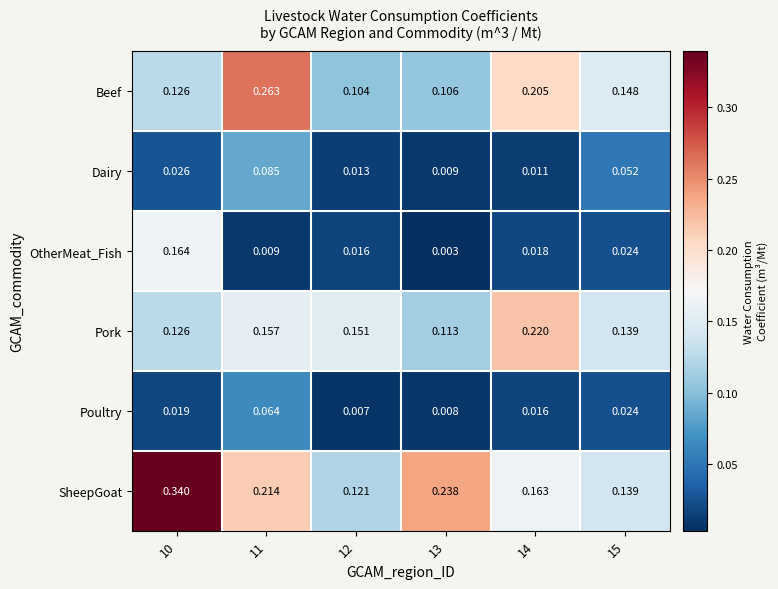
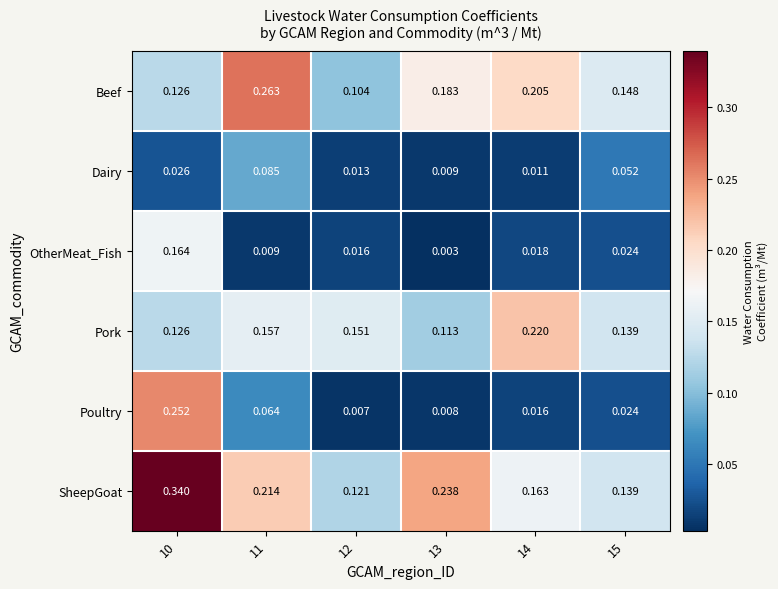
  {
    "Beef": {
      "10": 0.126,
      "11": 0.263,
      "12": 0.104,
-     "13": 0.106,
+     "13": 0.183,
      "14": 0.205,
      "15": 0.148
    },
    "Dairy": {
      "10": 0.026,
      "11": 0.085,
      "12": 0.013,
      "13": 0.009,
      "14": 0.011,
      "15": 0.052
    },
    "OtherMeat_Fish": {
      "10": 0.164,
      "11": 0.009,
      "12": 0.016,
      "13": 0.003,
      "14": 0.018,
      "15": 0.024
    },
    "Pork": {
      "10": 0.126,
      "11": 0.157,
      "12": 0.151,
      "13": 0.113,
      "14": 0.220,
      "15": 0.139
    },
    "Poultry": {
-     "10": 0.019,
+     "10": 0.252,
      "11": 0.064,
      "12": 0.007,
      "13": 0.008,
      "14": 0.016,
      "15": 0.024
    },
    "SheepGoat": {
      "10": 0.340,
      "11": 0.214,
      "12": 0.121,
      "13": 0.238,
      "14": 0.163,
      "15": 0.139
    }
  }
